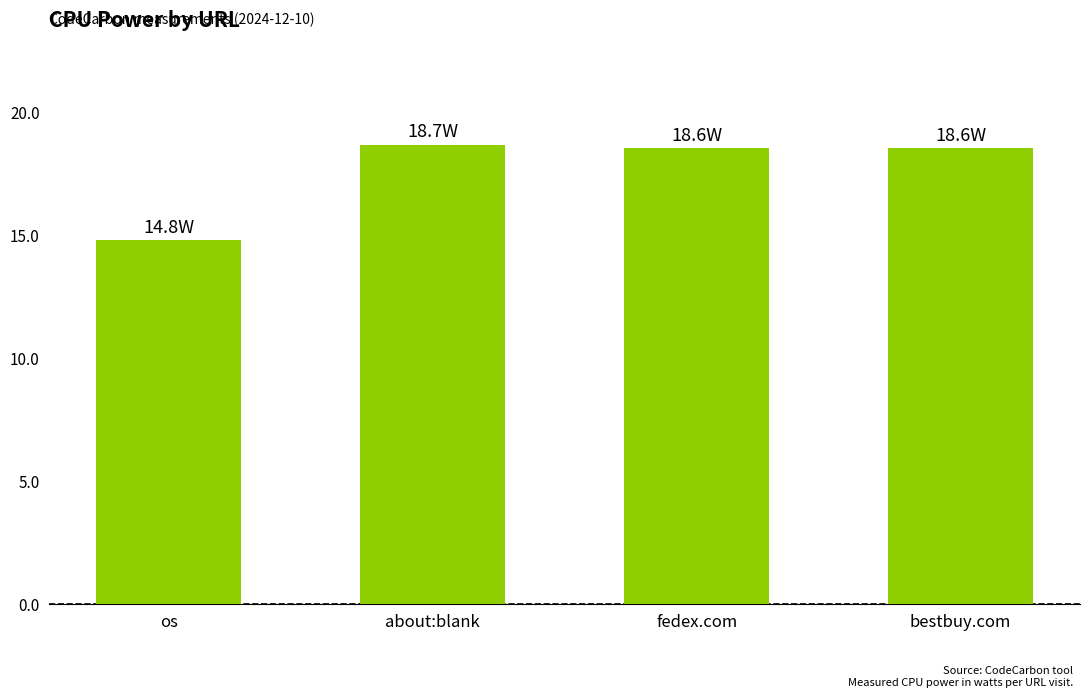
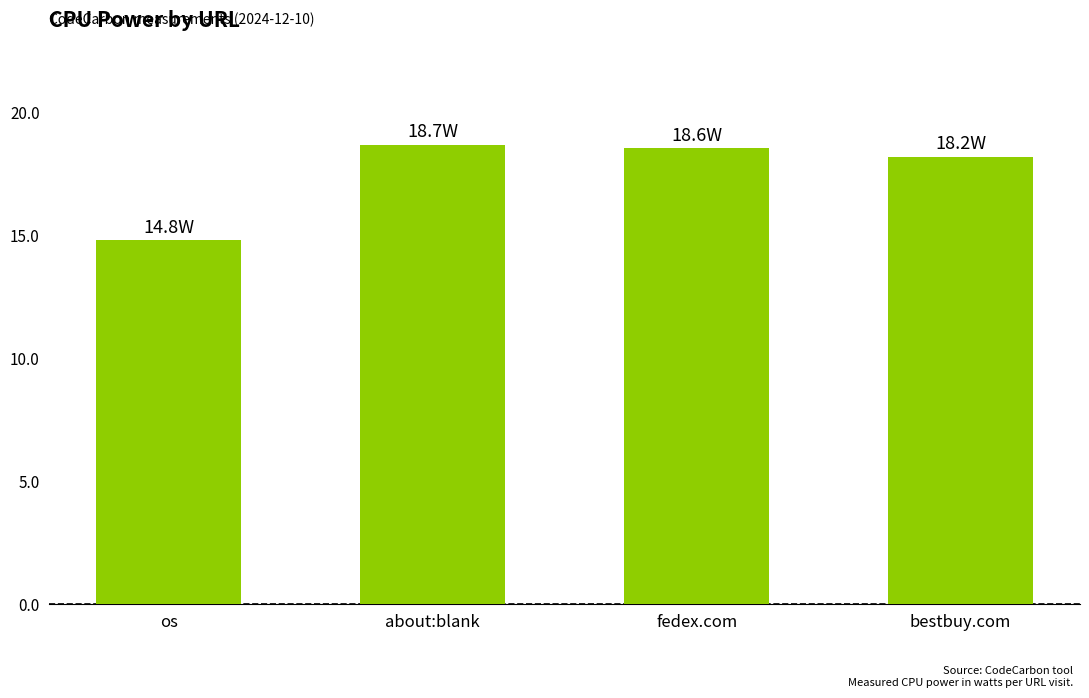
  {
    "os": "14.8W",
    "about:blank": "18.7W",
    "fedex.com": "18.6W",
-   "bestbuy.com": "18.6W"
+   "bestbuy.com": "18.2W"
  }
